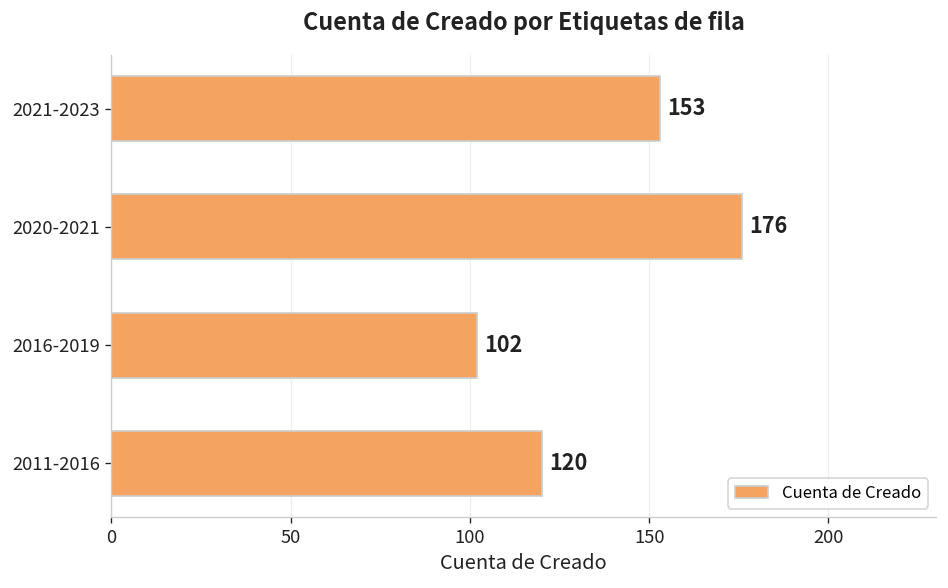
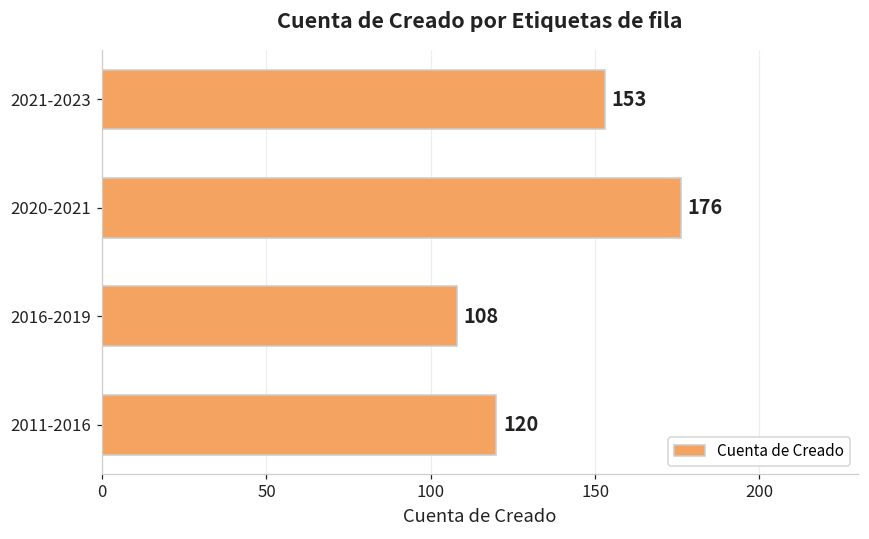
  {
    "2021-2023": 153,
    "2020-2021": 176,
-   "2016-2019": 102,
+   "2016-2019": 108,
    "2011-2016": 120
  }
